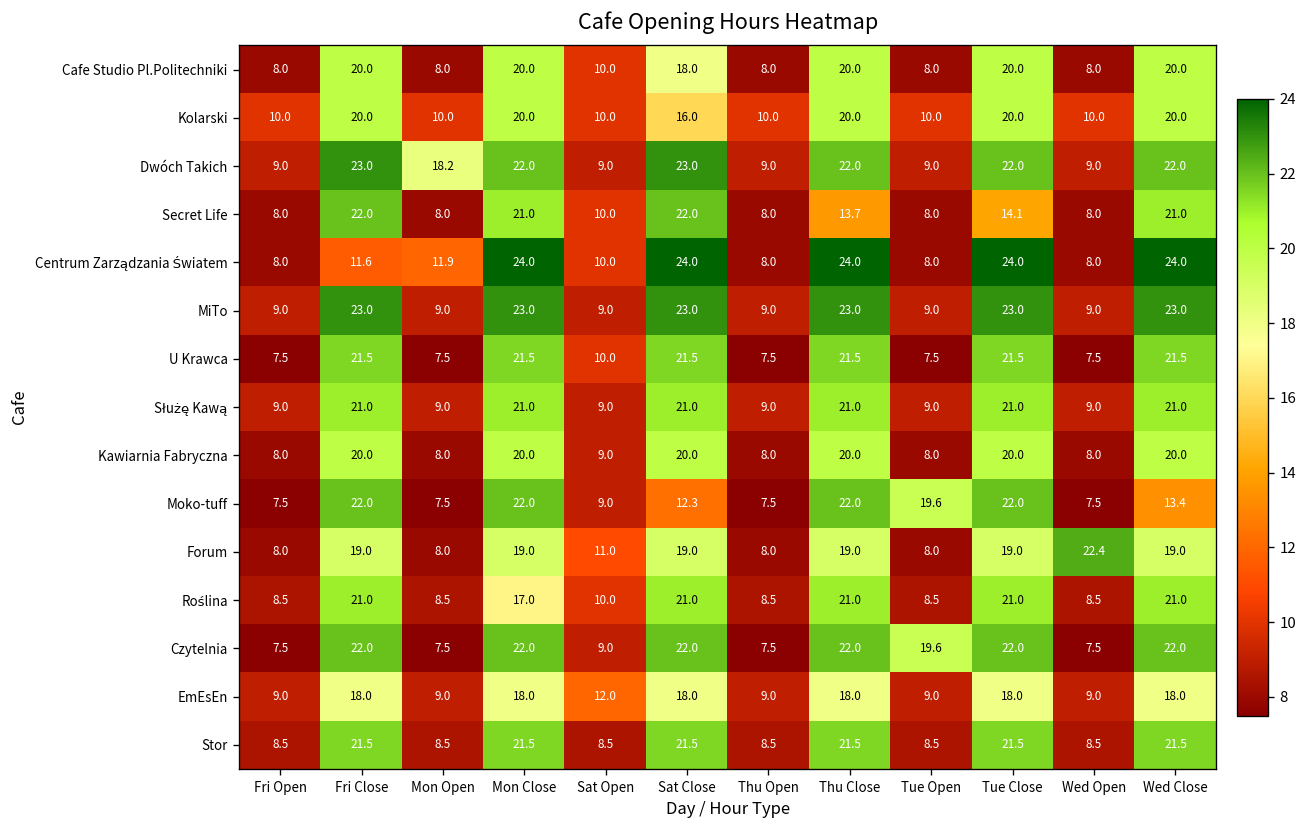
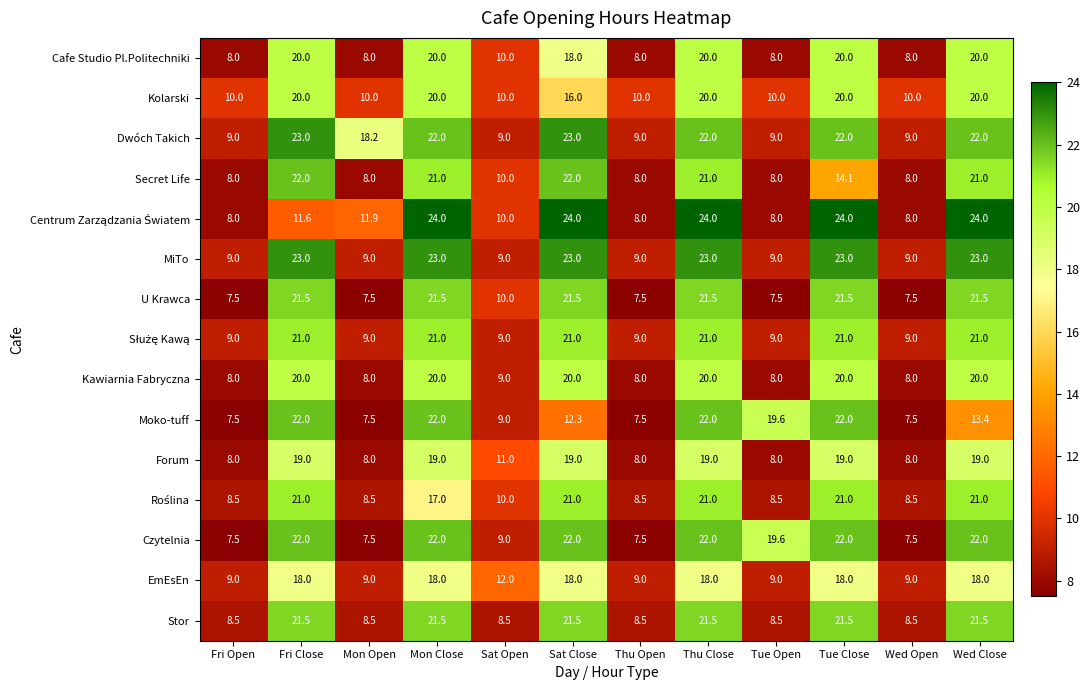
  {
    "Cafe Studio Pl.Politechniki": {
      "Fri Open": 8.0,
      "Fri Close": 20.0,
      "Mon Open": 8.0,
      "Mon Close": 20.0,
      "Sat Open": 10.0,
      "Sat Close": 18.0,
      "Thu Open": 8.0,
      "Thu Close": 20.0,
      "Tue Open": 8.0,
      "Tue Close": 20.0,
      "Wed Open": 8.0,
      "Wed Close": 20.0
    },
    "Kolarski": {
      "Fri Open": 10.0,
      "Fri Close": 20.0,
      "Mon Open": 10.0,
      "Mon Close": 20.0,
      "Sat Open": 10.0,
      "Sat Close": 16.0,
      "Thu Open": 10.0,
      "Thu Close": 20.0,
      "Tue Open": 10.0,
      "Tue Close": 20.0,
      "Wed Open": 10.0,
      "Wed Close": 20.0
    },
    "Dwóch Takich": {
      "Fri Open": 9.0,
      "Fri Close": 23.0,
      "Mon Open": 18.2,
      "Mon Close": 22.0,
      "Sat Open": 9.0,
      "Sat Close": 23.0,
      "Thu Open": 9.0,
      "Thu Close": 22.0,
      "Tue Open": 9.0,
      "Tue Close": 22.0,
      "Wed Open": 9.0,
      "Wed Close": 22.0
    },
    "Secret Life": {
      "Fri Open": 8.0,
      "Fri Close": 22.0,
      "Mon Open": 8.0,
      "Mon Close": 21.0,
      "Sat Open": 10.0,
      "Sat Close": 22.0,
      "Thu Open": 8.0,
-     "Thu Close": 13.7,
+     "Thu Close": 21.0,
      "Tue Open": 8.0,
      "Tue Close": 14.1,
      "Wed Open": 8.0,
      "Wed Close": 21.0
    },
    "Centrum Zarządzania Światem": {
      "Fri Open": 8.0,
      "Fri Close": 11.6,
      "Mon Open": 11.9,
      "Mon Close": 24.0,
      "Sat Open": 10.0,
      "Sat Close": 24.0,
      "Thu Open": 8.0,
      "Thu Close": 24.0,
      "Tue Open": 8.0,
      "Tue Close": 24.0,
      "Wed Open": 8.0,
      "Wed Close": 24.0
    },
    "MiTo": {
      "Fri Open": 9.0,
      "Fri Close": 23.0,
      "Mon Open": 9.0,
      "Mon Close": 23.0,
      "Sat Open": 9.0,
      "Sat Close": 23.0,
      "Thu Open": 9.0,
      "Thu Close": 23.0,
      "Tue Open": 9.0,
      "Tue Close": 23.0,
      "Wed Open": 9.0,
      "Wed Close": 23.0
    },
    "U Krawca": {
      "Fri Open": 7.5,
      "Fri Close": 21.5,
      "Mon Open": 7.5,
      "Mon Close": 21.5,
      "Sat Open": 10.0,
      "Sat Close": 21.5,
      "Thu Open": 7.5,
      "Thu Close": 21.5,
      "Tue Open": 7.5,
      "Tue Close": 21.5,
      "Wed Open": 7.5,
      "Wed Close": 21.5
    },
    "Służę Kawą": {
      "Fri Open": 9.0,
      "Fri Close": 21.0,
      "Mon Open": 9.0,
      "Mon Close": 21.0,
      "Sat Open": 9.0,
      "Sat Close": 21.0,
      "Thu Open": 9.0,
      "Thu Close": 21.0,
      "Tue Open": 9.0,
      "Tue Close": 21.0,
      "Wed Open": 9.0,
      "Wed Close": 21.0
    },
    "Kawiarnia Fabryczna": {
      "Fri Open": 8.0,
      "Fri Close": 20.0,
      "Mon Open": 8.0,
      "Mon Close": 20.0,
      "Sat Open": 9.0,
      "Sat Close": 20.0,
      "Thu Open": 8.0,
      "Thu Close": 20.0,
      "Tue Open": 8.0,
      "Tue Close": 20.0,
      "Wed Open": 8.0,
      "Wed Close": 20.0
    },
    "Moko-tuff": {
      "Fri Open": 7.5,
      "Fri Close": 22.0,
      "Mon Open": 7.5,
      "Mon Close": 22.0,
      "Sat Open": 9.0,
      "Sat Close": 12.3,
      "Thu Open": 7.5,
      "Thu Close": 22.0,
      "Tue Open": 19.6,
      "Tue Close": 22.0,
      "Wed Open": 7.5,
      "Wed Close": 13.4
    },
    "Forum": {
      "Fri Open": 8.0,
      "Fri Close": 19.0,
      "Mon Open": 8.0,
      "Mon Close": 19.0,
      "Sat Open": 11.0,
      "Sat Close": 19.0,
      "Thu Open": 8.0,
      "Thu Close": 19.0,
      "Tue Open": 8.0,
      "Tue Close": 19.0,
-     "Wed Open": 22.4,
+     "Wed Open": 8.0,
      "Wed Close": 19.0
    },
    "Roślina": {
      "Fri Open": 8.5,
      "Fri Close": 21.0,
      "Mon Open": 8.5,
      "Mon Close": 17.0,
      "Sat Open": 10.0,
      "Sat Close": 21.0,
      "Thu Open": 8.5,
      "Thu Close": 21.0,
      "Tue Open": 8.5,
      "Tue Close": 21.0,
      "Wed Open": 8.5,
      "Wed Close": 21.0
    },
    "Czytelnia": {
      "Fri Open": 7.5,
      "Fri Close": 22.0,
      "Mon Open": 7.5,
      "Mon Close": 22.0,
      "Sat Open": 9.0,
      "Sat Close": 22.0,
      "Thu Open": 7.5,
      "Thu Close": 22.0,
      "Tue Open": 19.6,
      "Tue Close": 22.0,
      "Wed Open": 7.5,
      "Wed Close": 22.0
    },
    "EmEsEn": {
      "Fri Open": 9.0,
      "Fri Close": 18.0,
      "Mon Open": 9.0,
      "Mon Close": 18.0,
      "Sat Open": 12.0,
      "Sat Close": 18.0,
      "Thu Open": 9.0,
      "Thu Close": 18.0,
      "Tue Open": 9.0,
      "Tue Close": 18.0,
      "Wed Open": 9.0,
      "Wed Close": 18.0
    },
    "Stor": {
      "Fri Open": 8.5,
      "Fri Close": 21.5,
      "Mon Open": 8.5,
      "Mon Close": 21.5,
      "Sat Open": 8.5,
      "Sat Close": 21.5,
      "Thu Open": 8.5,
      "Thu Close": 21.5,
      "Tue Open": 8.5,
      "Tue Close": 21.5,
      "Wed Open": 8.5,
      "Wed Close": 21.5
    }
  }
